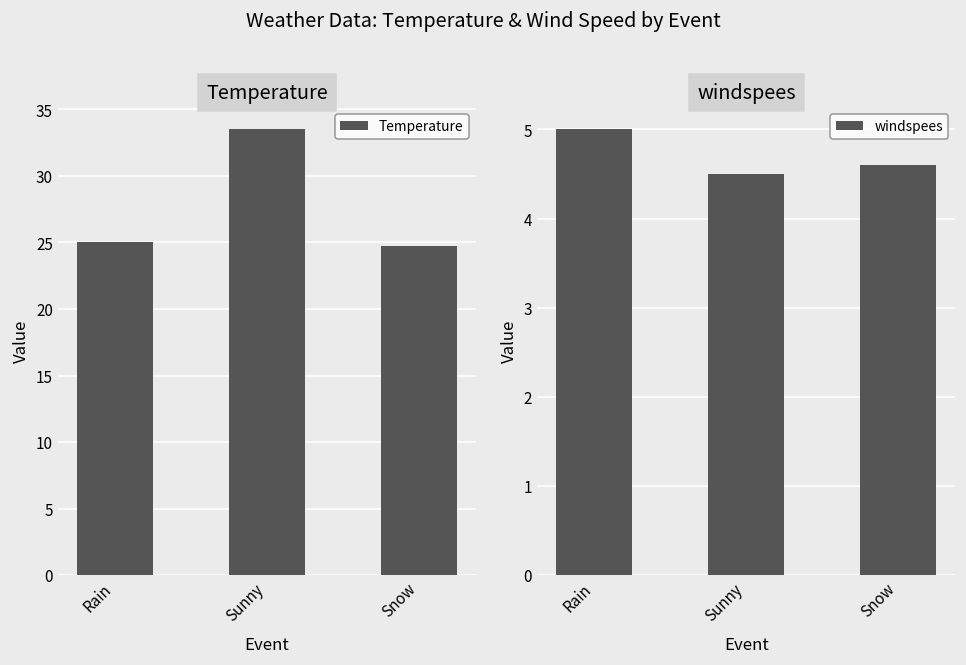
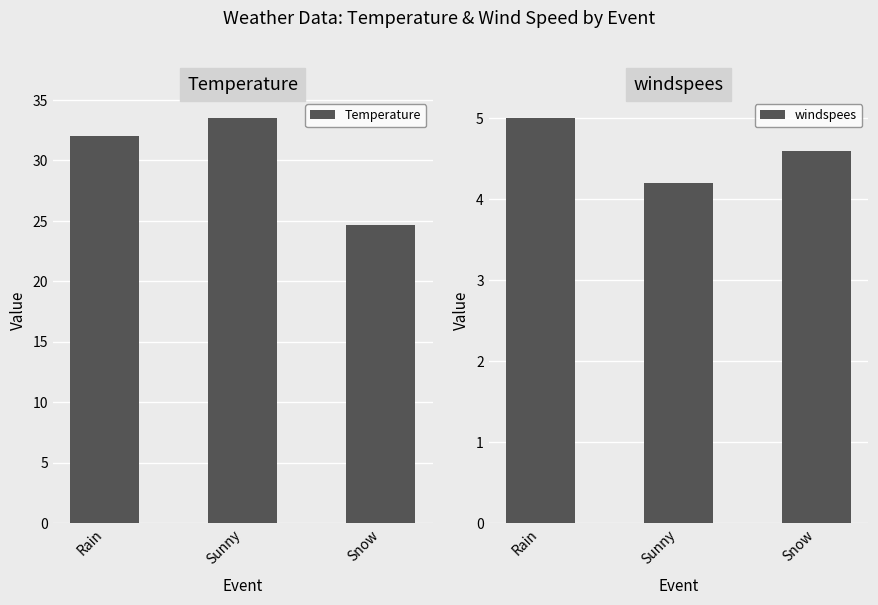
  {
    "Temperature": {
-     "Rain": 25,
+     "Rain": 32,
      "Sunny": 33.5,
      "Snow": 24.7
    },
    "windspees": {
      "Rain": 5.0,
-     "Sunny": 4.5,
+     "Sunny": 4.2,
      "Snow": 4.6
    }
  }
